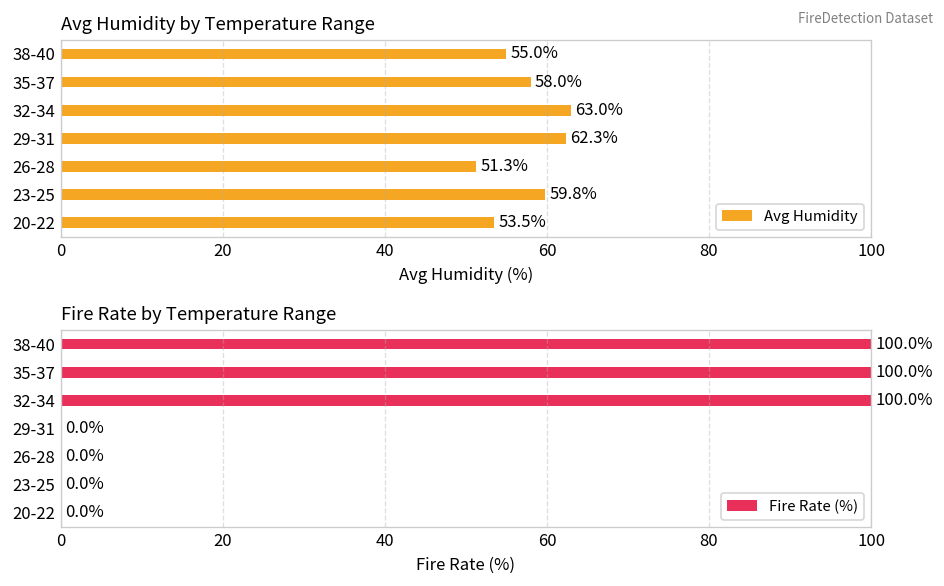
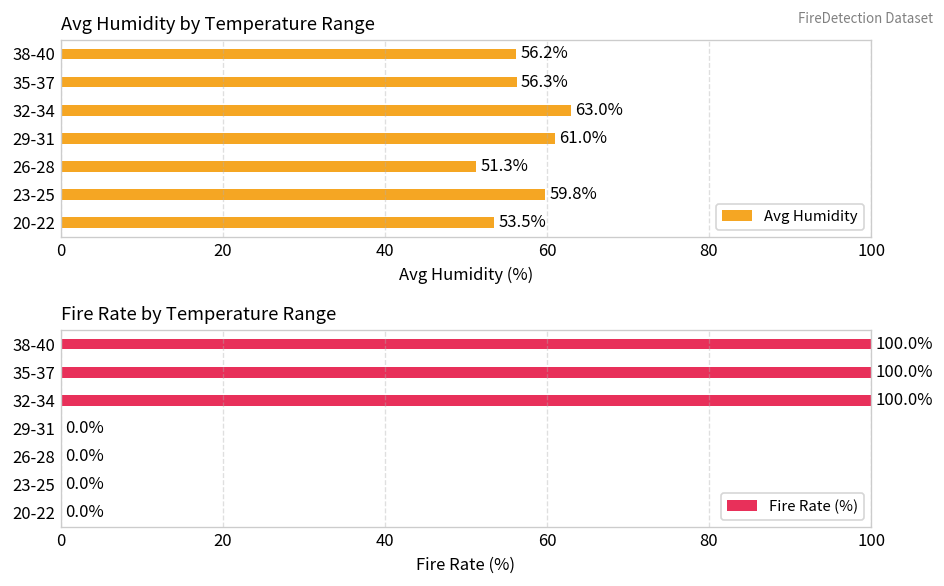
  {
    "Avg Humidity by Temperature Range": {
-     "38-40": "55.0%",
-     "35-37": "58.0%",
+     "38-40": "56.2%",
+     "35-37": "56.3%",
      "32-34": "63.0%",
-     "29-31": "62.3%",
+     "29-31": "61.0%",
      "26-28": "51.3%",
      "23-25": "59.8%",
      "20-22": "53.5%"
    },
    "Fire Rate by Temperature Range": {
      "38-40": "100.0%",
      "35-37": "100.0%",
      "32-34": "100.0%",
      "29-31": "0.0%",
      "26-28": "0.0%",
      "23-25": "0.0%",
      "20-22": "0.0%"
    }
  }
